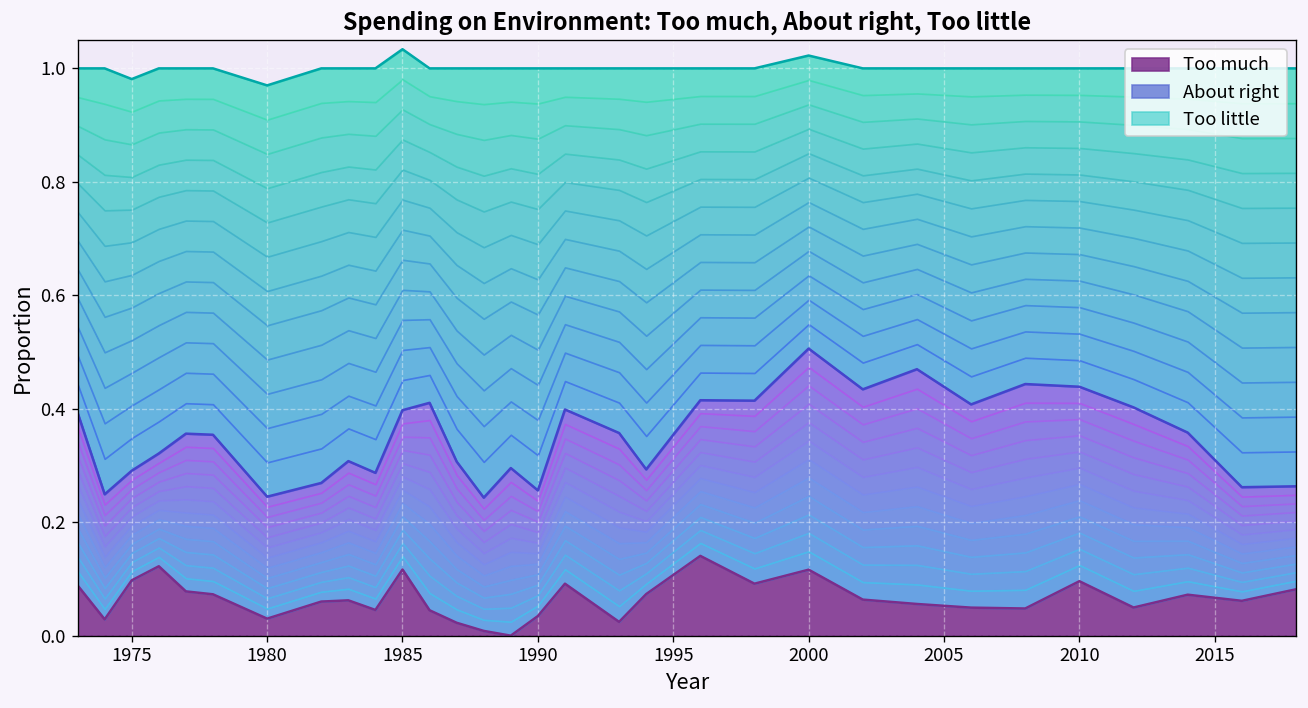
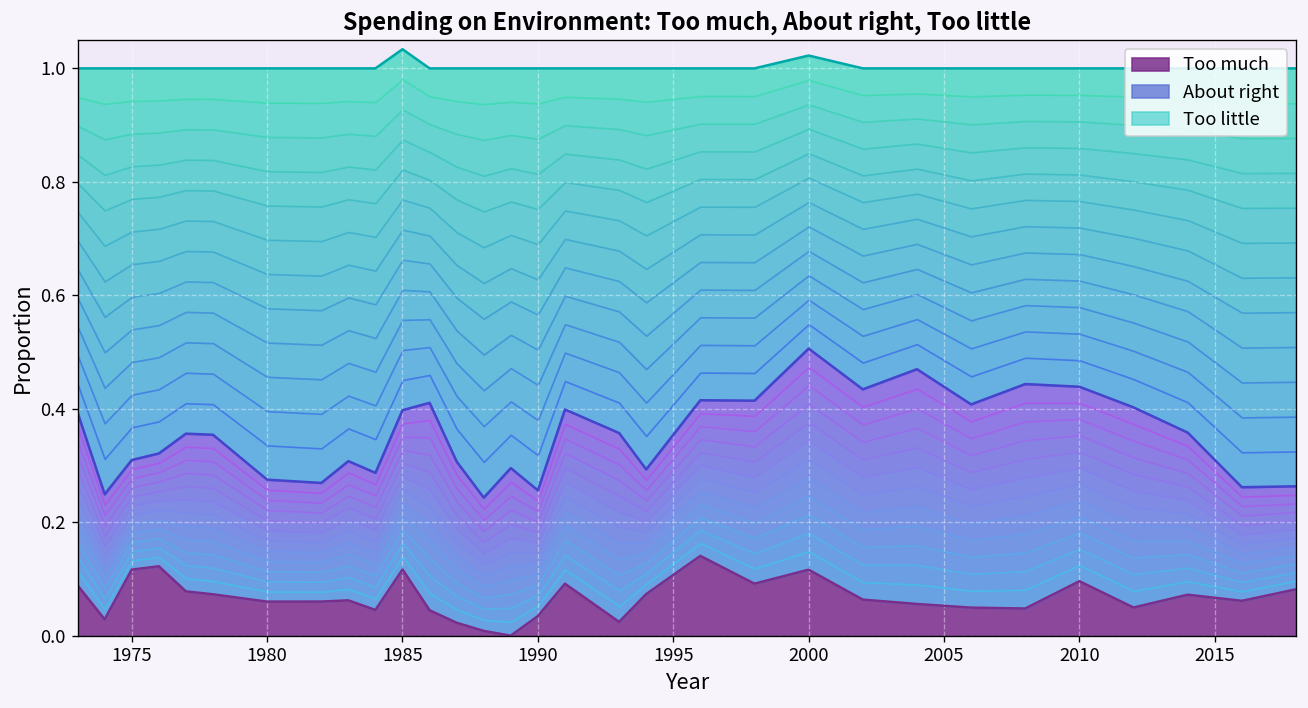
  {
    "Too much": {
-     "1975": 0.10,
-     "1980": 0.03,
+     "1975": 0.12,
+     "1980": 0.06,
      "1985": 0.12,
      "1990": 0.03,
      "2000": 0.12,
      "2010": 0.10
    }
  }
